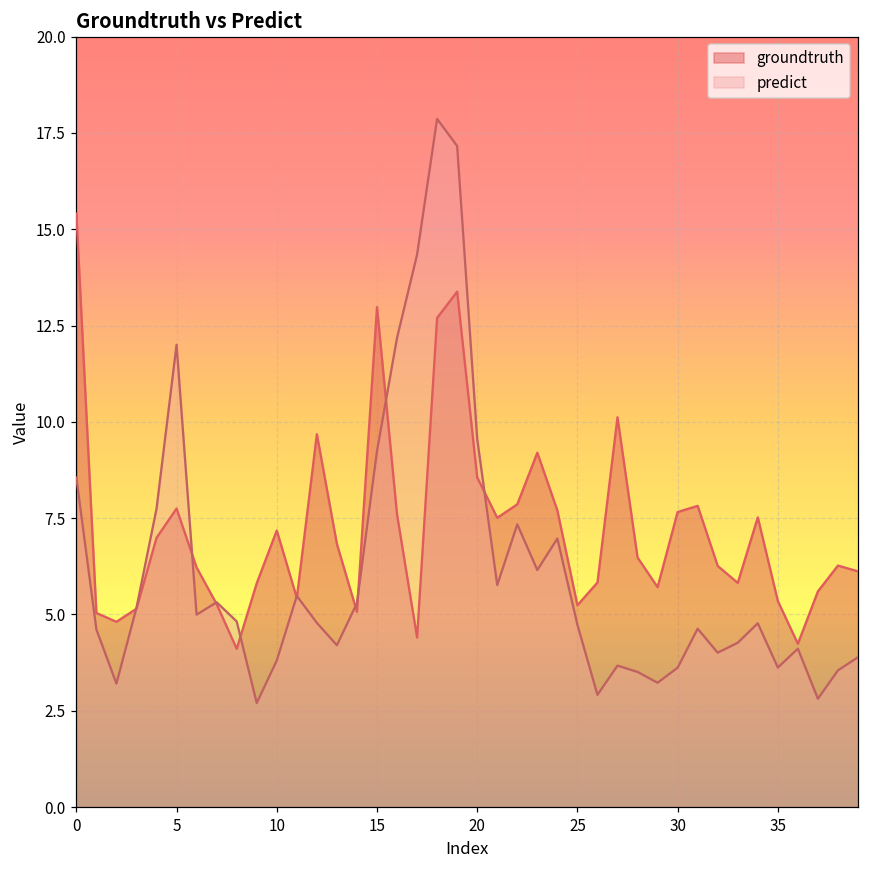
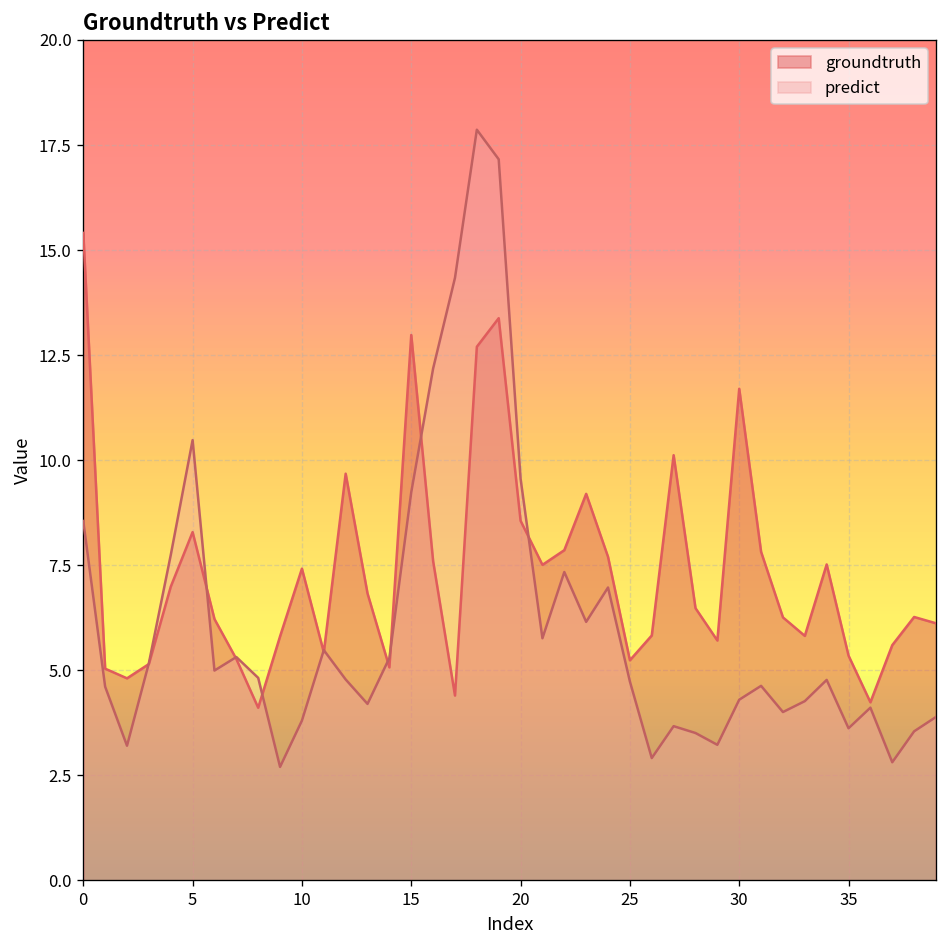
  {
    "groundtruth": {
      "0": 15.4,
-     "5": 7.8,
-     "10": 7.2,
+     "5": 8.3,
+     "10": 7.4,
      "15": 13.0,
      "20": 8.6,
      "25": 5.2,
-     "30": 7.7,
+     "30": 11.7,
      "35": 5.4
    },
    "predict": {
      "0": 8.6,
-     "5": 12.0,
+     "5": 10.5,
      "10": 3.8,
      "15": 9.2,
      "20": 9.6,
      "25": 4.7,
-     "30": 3.6,
+     "30": 4.3,
      "35": 3.6
    }
  }
